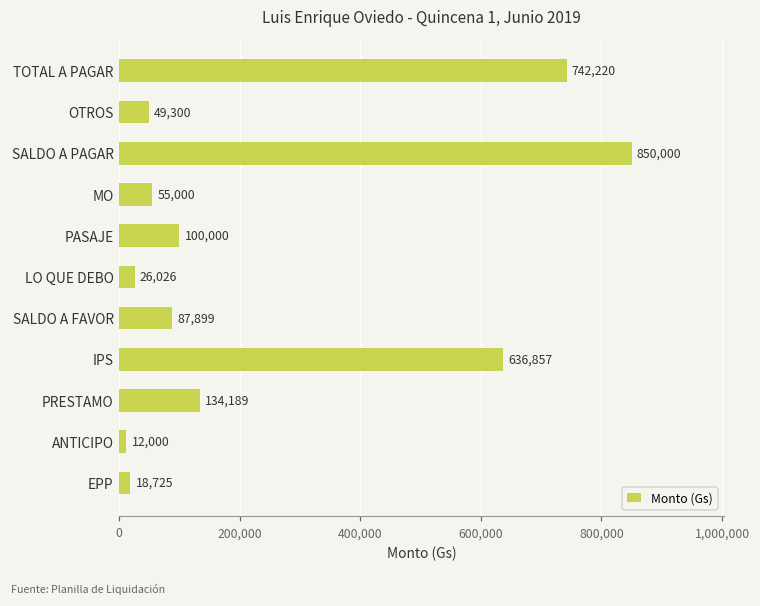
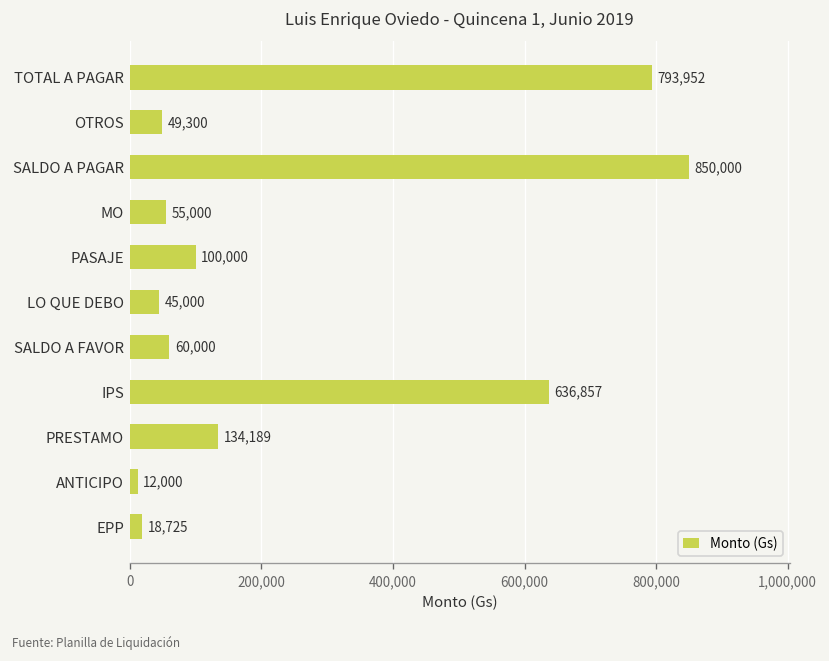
  {
-   "TOTAL A PAGAR": "742,220",
+   "TOTAL A PAGAR": "793,952",
    "OTROS": "49,300",
    "SALDO A PAGAR": "850,000",
    "MO": "55,000",
    "PASAJE": "100,000",
-   "LO QUE DEBO": "26,026",
-   "SALDO A FAVOR": "87,899",
+   "LO QUE DEBO": "45,000",
+   "SALDO A FAVOR": "60,000",
    "IPS": "636,857",
    "PRESTAMO": "134,189",
    "ANTICIPO": "12,000",
    "EPP": "18,725"
  }
